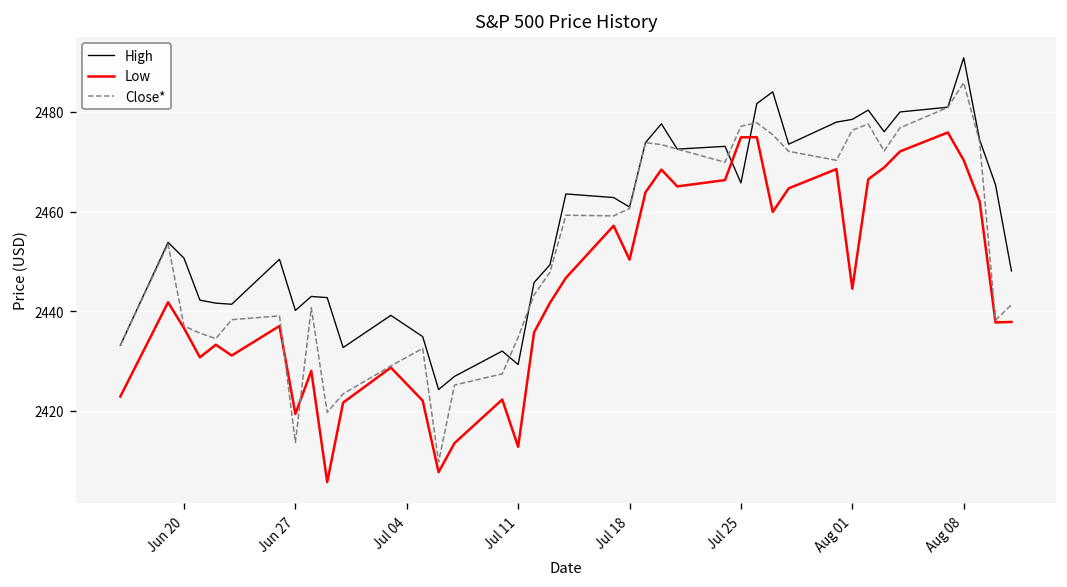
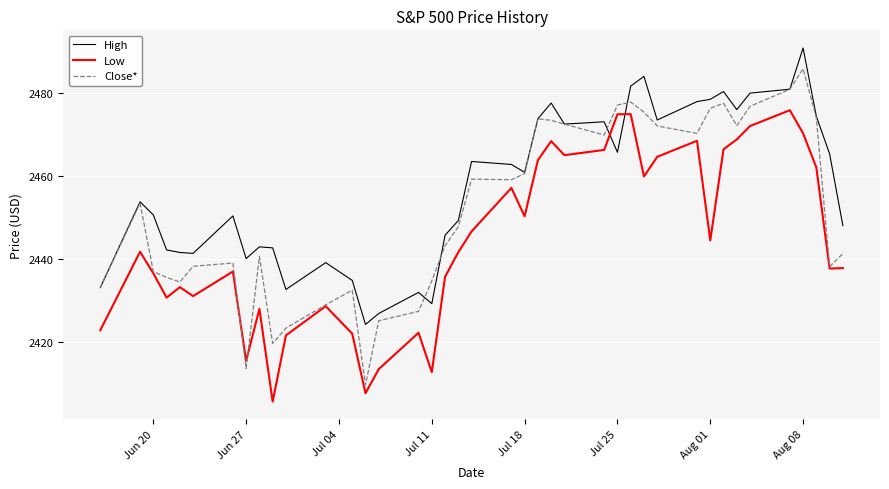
  {
    "High": {
      "Jun 20": 2451,
      "Jun 27": 2440,
      "Jul 11": 2429,
      "Jul 25": 2466,
      "Aug 01": 2479,
      "Aug 08": 2491
    },
    "Low": {
-     "Jun 27": 2419,
+     "Jun 27": 2416,
      "Jul 11": 2413,
      "Jul 18": 2450,
      "Jul 25": 2475,
      "Aug 01": 2445,
      "Aug 08": 2470
    },
    "Close*": {
      "Jun 27": 2414,
      "Jul 11": 2435,
      "Jul 25": 2477,
      "Aug 01": 2476,
      "Aug 08": 2486
    }
  }
